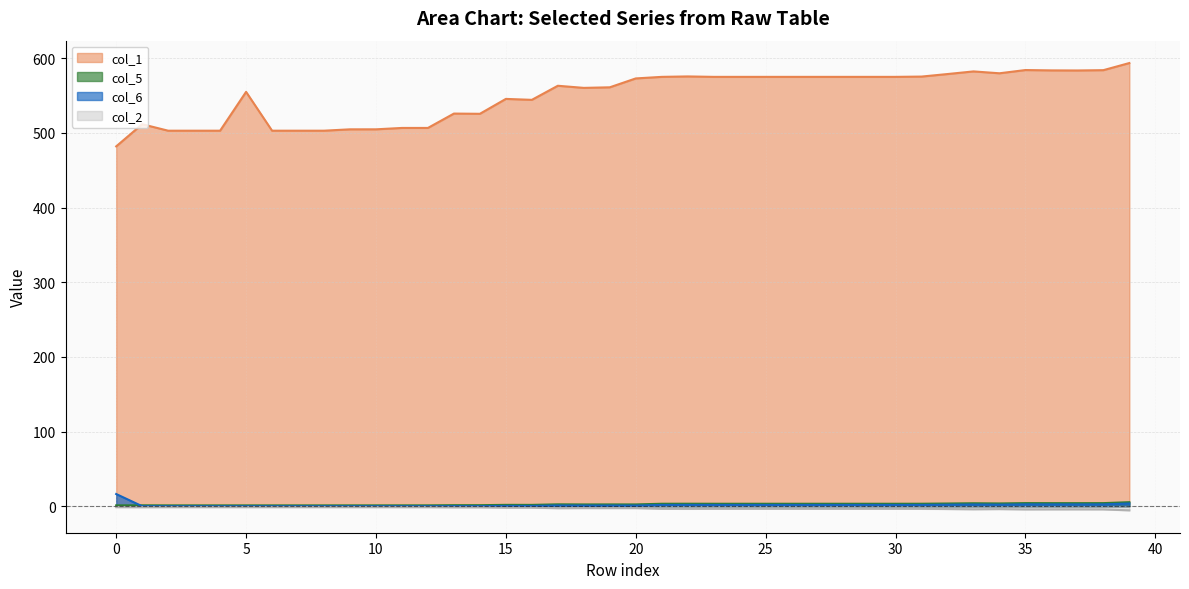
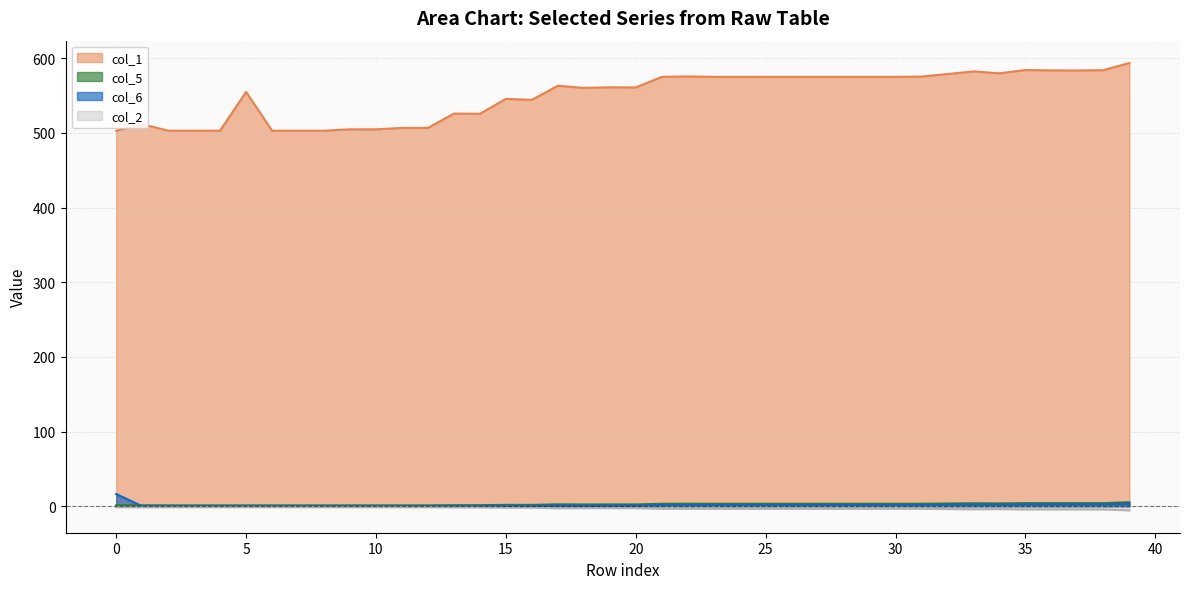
  {
    "col_1": {
-     "0": 480,
+     "0": 500,
      "5": 560,
      "10": 500,
      "15": 550,
-     "20": 570,
+     "20": 560,
      "25": 580,
      "30": 580,
      "35": 580
    },
    "col_6": {
      "0": 20
    }
  }
